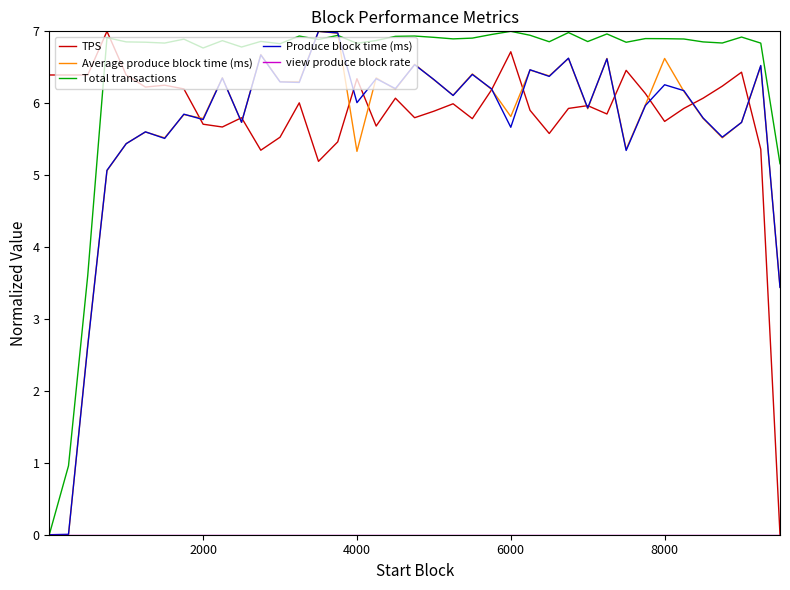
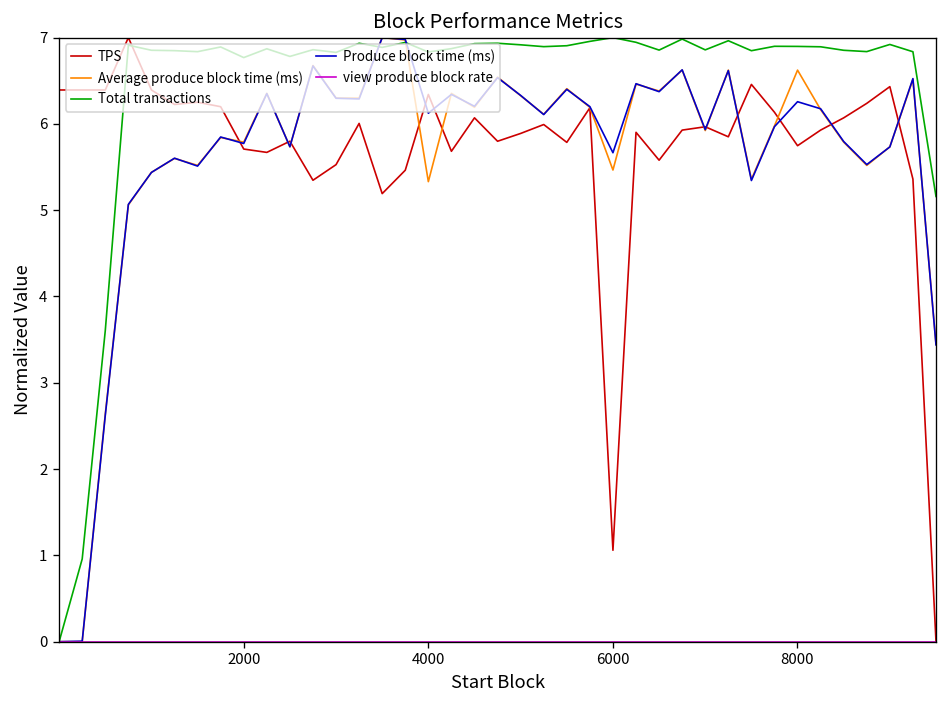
  {
    "TPS": {
      "2000": 5.7,
-     "6000": 6.7,
+     "6000": 1.1,
      "8000": 5.7
    },
    "Average produce block time (ms)": {
      "4000": 5.3,
-     "6000": 5.8,
+     "6000": 5.5,
      "8000": 6.6
    },
    "Total transactions": {
      "6000": 7.0,
      "8000": 6.9
    },
    "Produce block time (ms)": {
-     "4000": 6.0,
+     "4000": 6.1,
      "6000": 5.7,
      "8000": 6.3
    },
    "view produce block rate": {
      "2000": 0.0,
      "4000": 0.0,
      "6000": 0.0,
      "8000": 0.0
    }
  }
